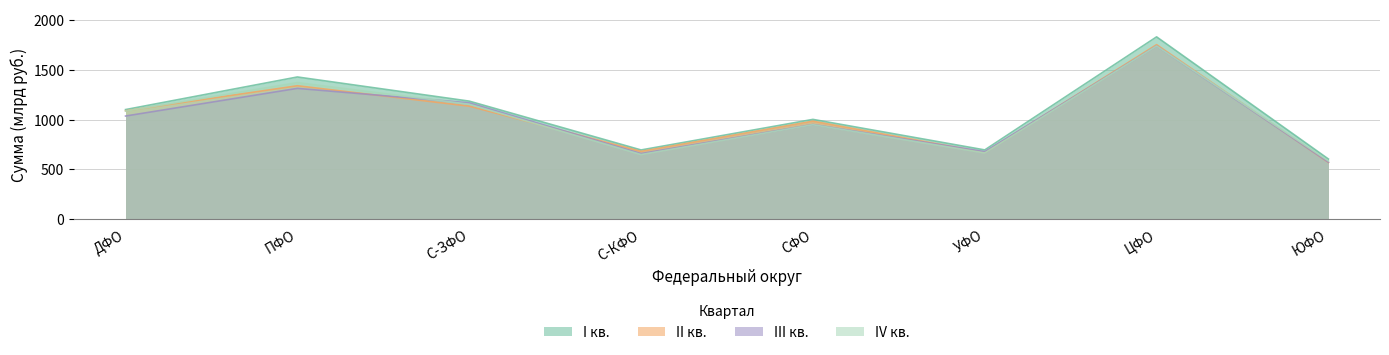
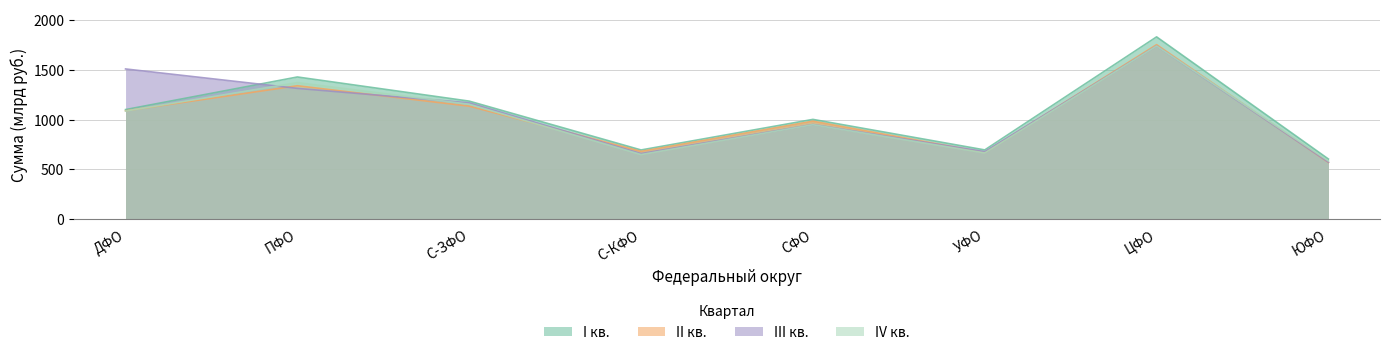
  {
    "II кв.": {
      "ПФО": 1300
    },
    "III кв.": {
-     "ДФО": 1000,
+     "ДФО": 1500,
      "ПФО": 1300
    }
  }
